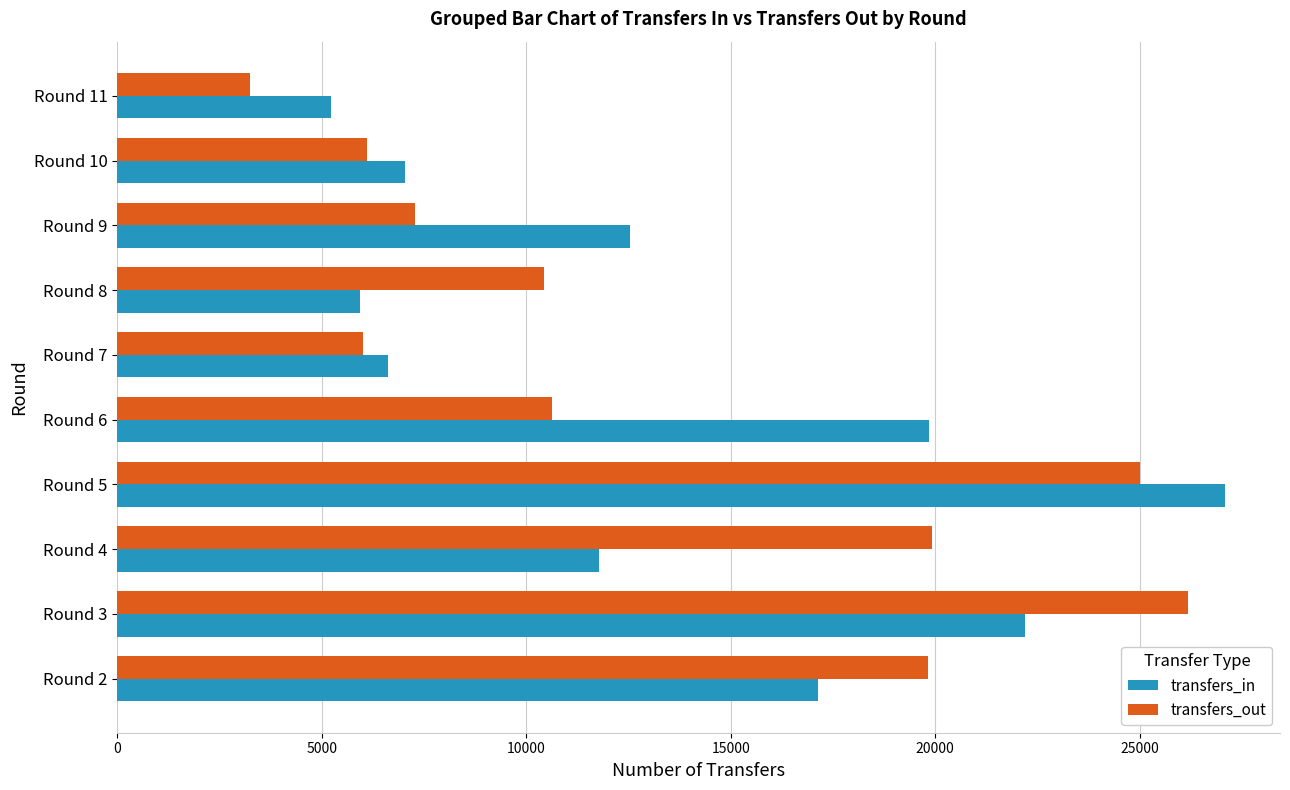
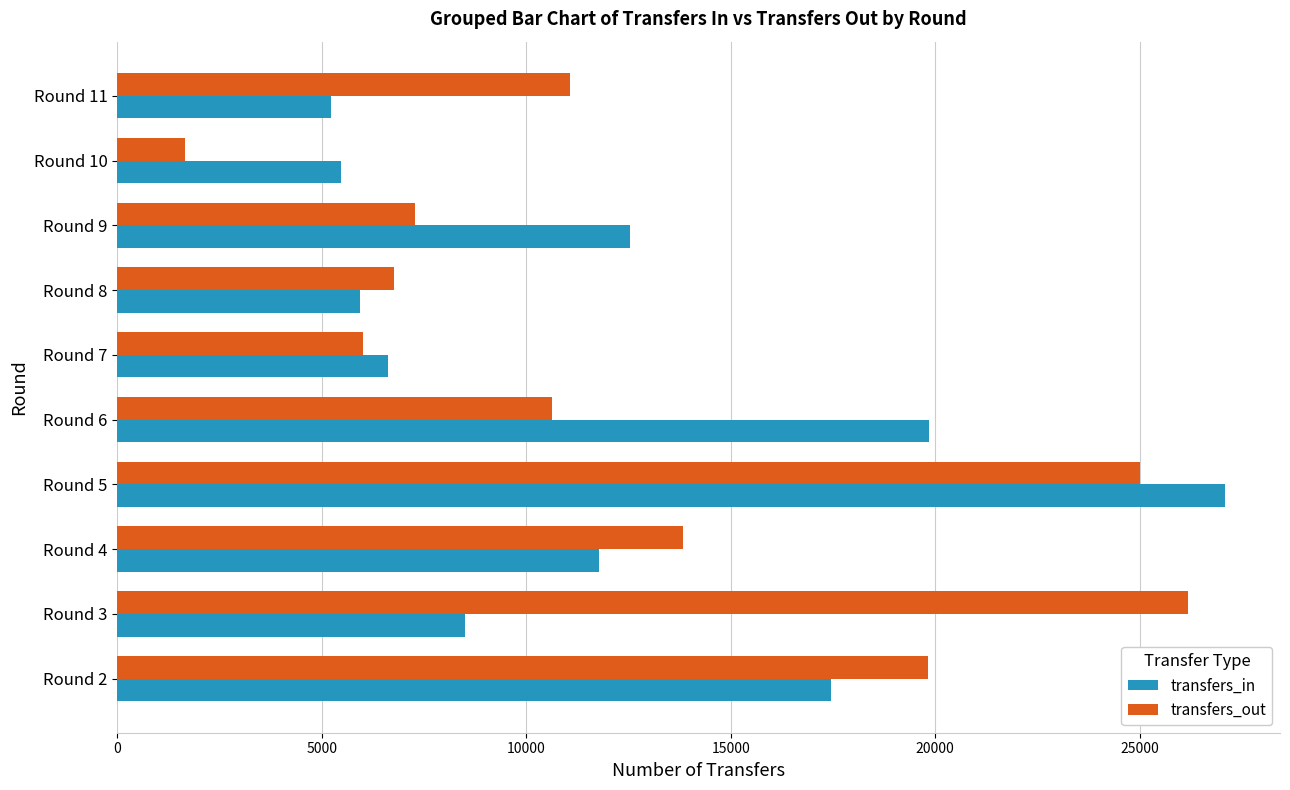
  {
    "transfers_in": {
      "Round 11": 5200,
-     "Round 10": 7000,
+     "Round 10": 5500,
      "Round 9": 12500,
      "Round 8": 5900,
      "Round 7": 6600,
      "Round 6": 19900,
      "Round 5": 27100,
      "Round 4": 11800,
-     "Round 3": 22200,
-     "Round 2": 17100
+     "Round 3": 8500,
+     "Round 2": 17400
    },
    "transfers_out": {
-     "Round 11": 3200,
-     "Round 10": 6100,
+     "Round 11": 11100,
+     "Round 10": 1600,
      "Round 9": 7300,
-     "Round 8": 10400,
+     "Round 8": 6800,
      "Round 7": 6000,
      "Round 6": 10600,
      "Round 5": 25000,
-     "Round 4": 19900,
+     "Round 4": 13800,
      "Round 3": 26200,
      "Round 2": 19800
    }
  }
